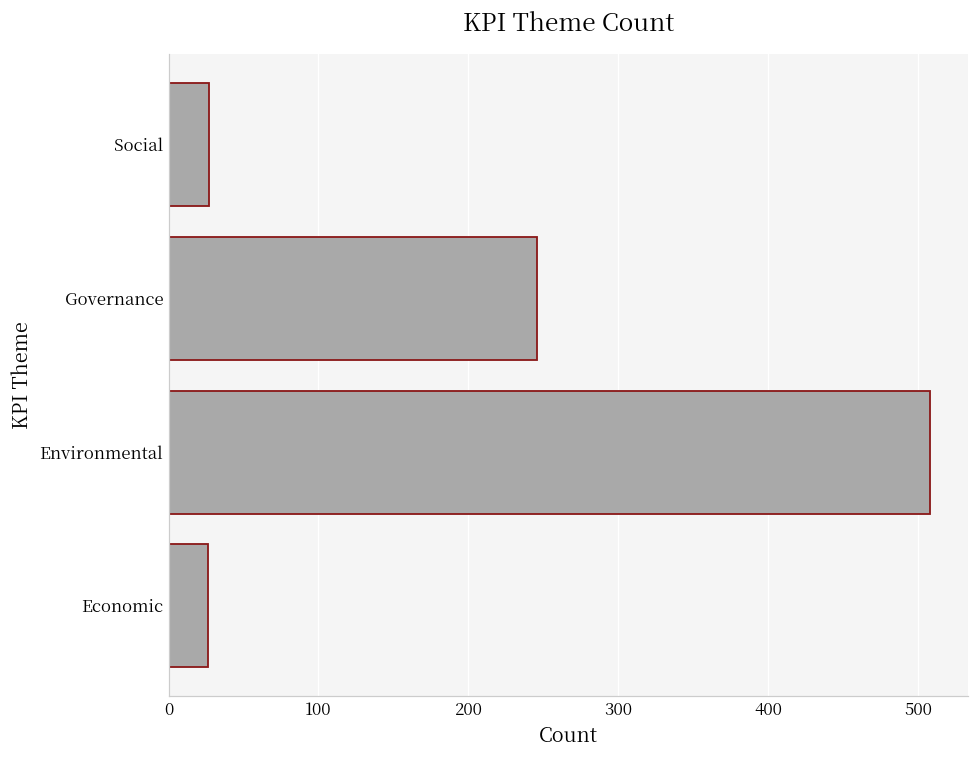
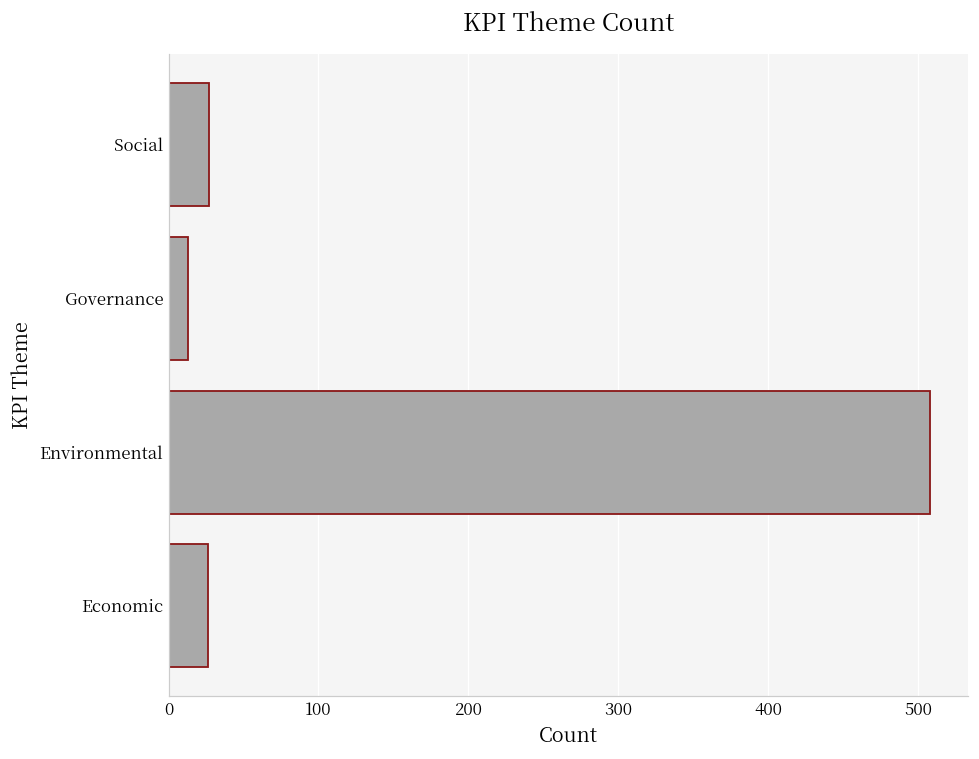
  {
    "Social": 27,
-   "Governance": 246,
+   "Governance": 13,
    "Environmental": 508,
    "Economic": 26
  }
